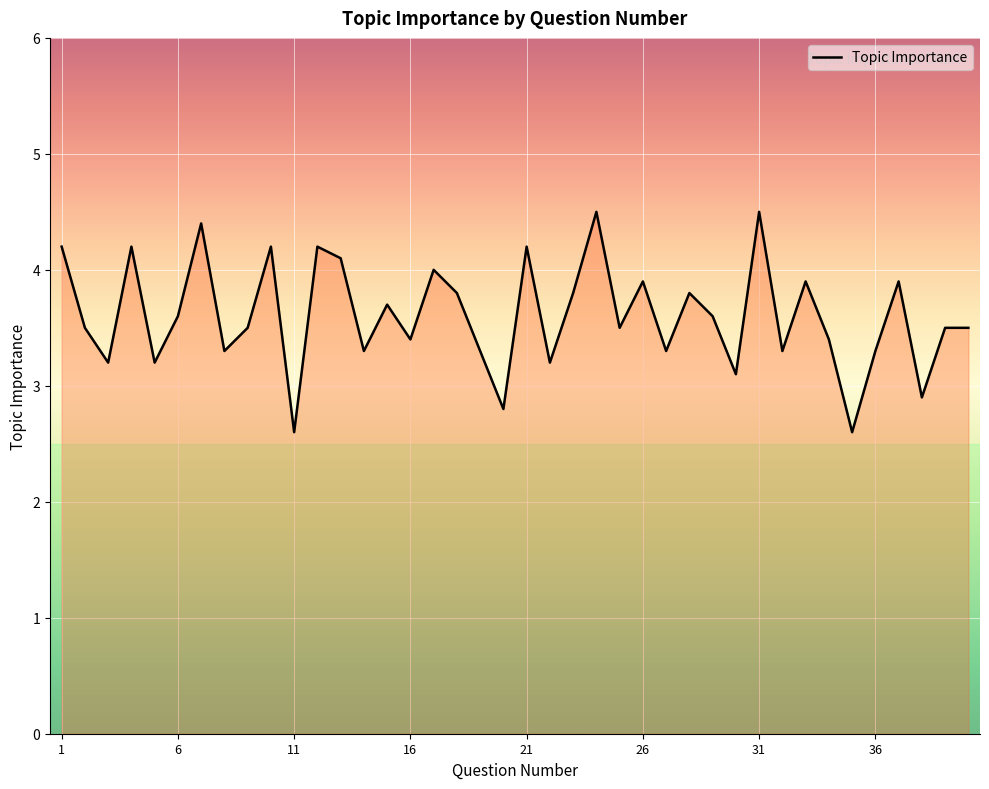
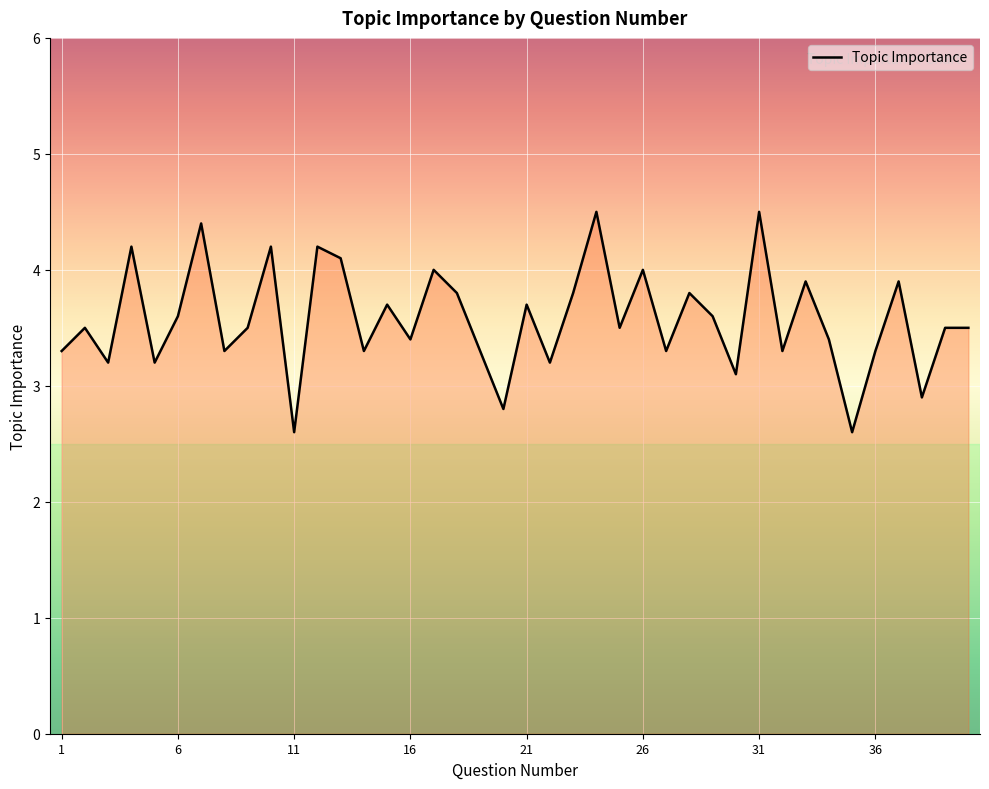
  {
-   "1": 4.2,
+   "1": 3.3,
    "6": 3.6,
    "11": 2.6,
    "16": 3.4,
-   "21": 4.2,
-   "26": 3.9,
+   "21": 3.7,
+   "26": 4.0,
    "31": 4.5,
    "36": 3.3
  }
